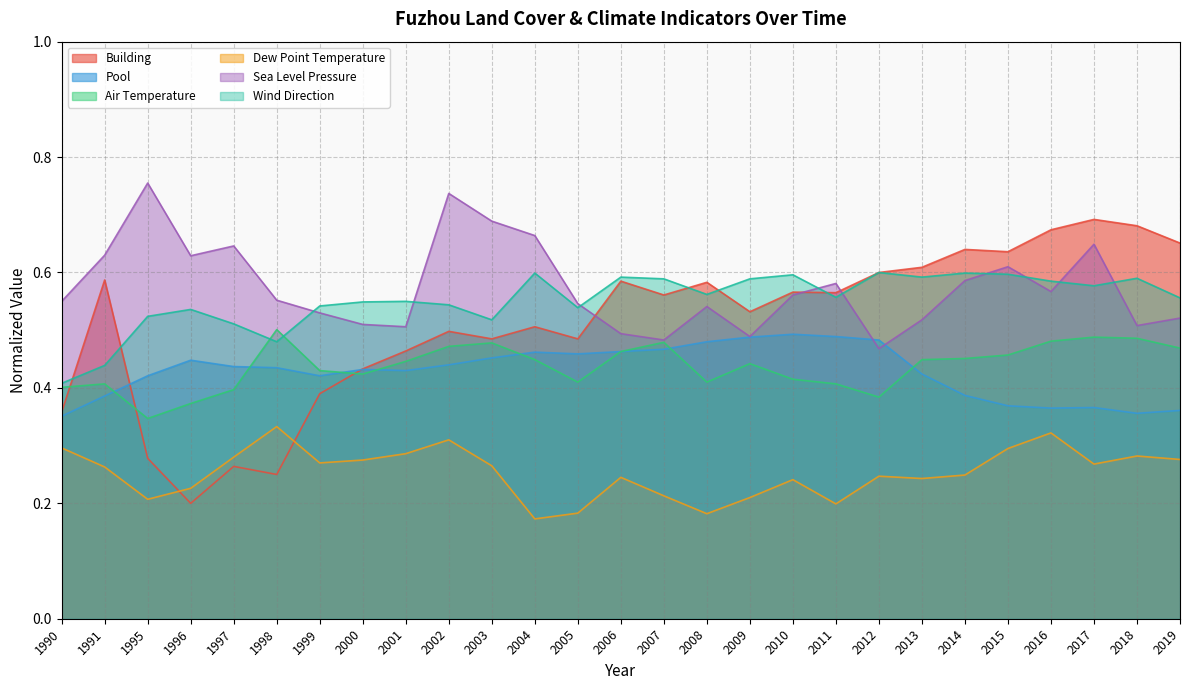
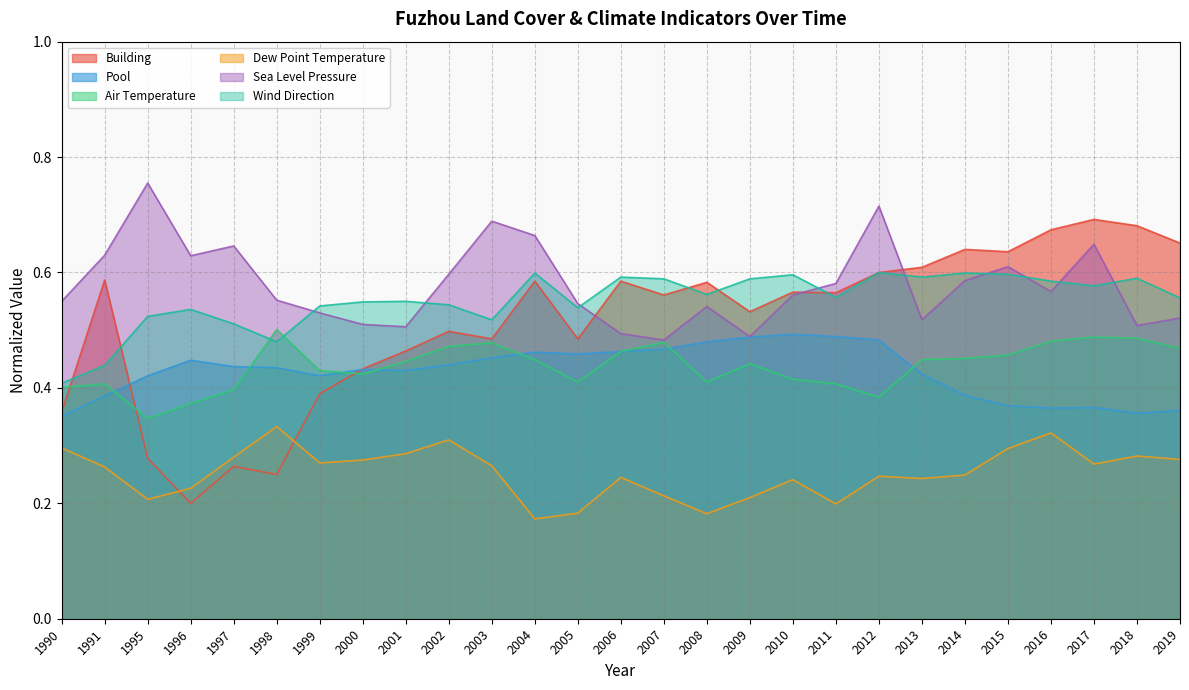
  {
    "Building": {
      "1990": 0.36,
      "1991": 0.59,
      "1995": 0.28,
      "1996": 0.20,
      "1997": 0.26,
      "1998": 0.25,
      "1999": 0.39,
      "2001": 0.46,
      "2002": 0.50,
      "2003": 0.49,
-     "2004": 0.51,
+     "2004": 0.59,
      "2005": 0.49,
      "2006": 0.59,
      "2007": 0.56,
      "2008": 0.58,
      "2009": 0.53,
      "2010": 0.57,
      "2011": 0.57,
      "2013": 0.61,
      "2014": 0.64,
      "2015": 0.64,
      "2016": 0.67,
      "2017": 0.69,
      "2018": 0.68,
      "2019": 0.65
    },
    "Pool": {
      "1990": 0.35,
      "1991": 0.39,
      "1995": 0.42,
      "1996": 0.45,
      "1997": 0.44,
      "1998": 0.44,
      "1999": 0.42,
      "2001": 0.43,
      "2002": 0.44,
      "2003": 0.45,
      "2004": 0.46,
      "2005": 0.46,
      "2007": 0.47,
      "2008": 0.48,
      "2010": 0.49,
      "2011": 0.49,
      "2012": 0.48,
      "2013": 0.42,
      "2014": 0.39,
      "2015": 0.37,
      "2016": 0.37,
      "2017": 0.37,
      "2018": 0.36,
      "2019": 0.36
    },
    "Dew Point Temperature": {
      "1990": 0.30,
      "1991": 0.26,
      "1995": 0.21,
      "1996": 0.23,
      "1997": 0.28,
      "1998": 0.33,
      "1999": 0.27,
      "2000": 0.28,
      "2001": 0.29,
      "2002": 0.31,
      "2003": 0.27,
      "2004": 0.17,
      "2005": 0.18,
      "2006": 0.25,
      "2007": 0.21,
      "2008": 0.18,
      "2009": 0.21,
      "2010": 0.24,
      "2011": 0.20,
      "2012": 0.25,
      "2013": 0.24,
      "2014": 0.25,
      "2015": 0.30,
      "2016": 0.32,
      "2017": 0.27,
      "2018": 0.28,
      "2019": 0.28
    },
    "Sea Level Pressure": {
      "1990": 0.55,
      "1991": 0.63,
      "1995": 0.76,
      "1996": 0.63,
      "1997": 0.65,
      "1998": 0.55,
      "1999": 0.53,
      "2000": 0.51,
      "2001": 0.51,
-     "2002": 0.74,
+     "2002": 0.60,
      "2003": 0.69,
      "2004": 0.66,
      "2005": 0.55,
      "2006": 0.49,
      "2008": 0.54,
      "2010": 0.56,
      "2011": 0.58,
-     "2012": 0.47,
+     "2012": 0.72,
      "2013": 0.52,
      "2014": 0.59,
      "2015": 0.61,
      "2016": 0.57,
      "2017": 0.65,
      "2018": 0.51,
      "2019": 0.52
    }
  }
